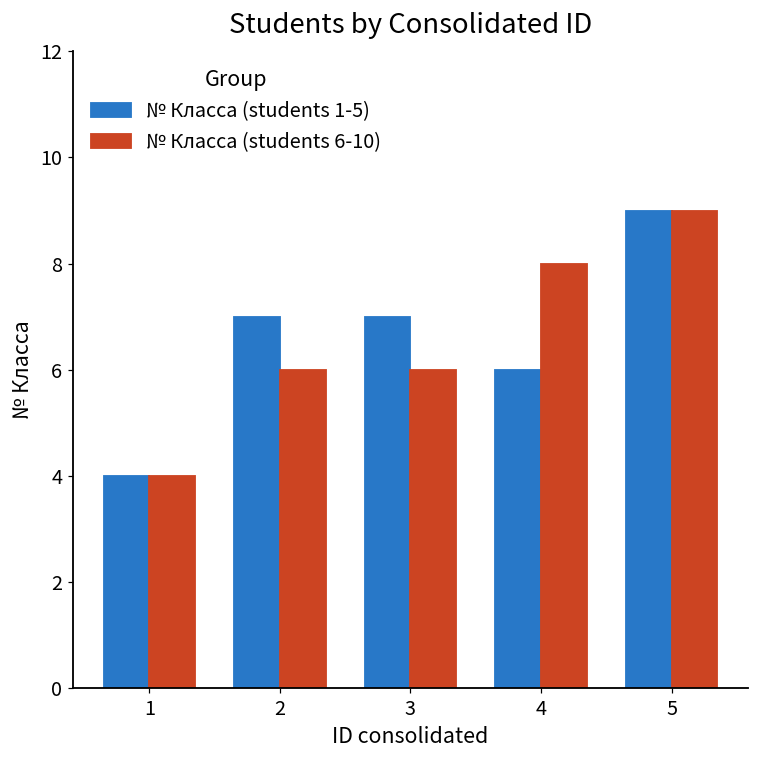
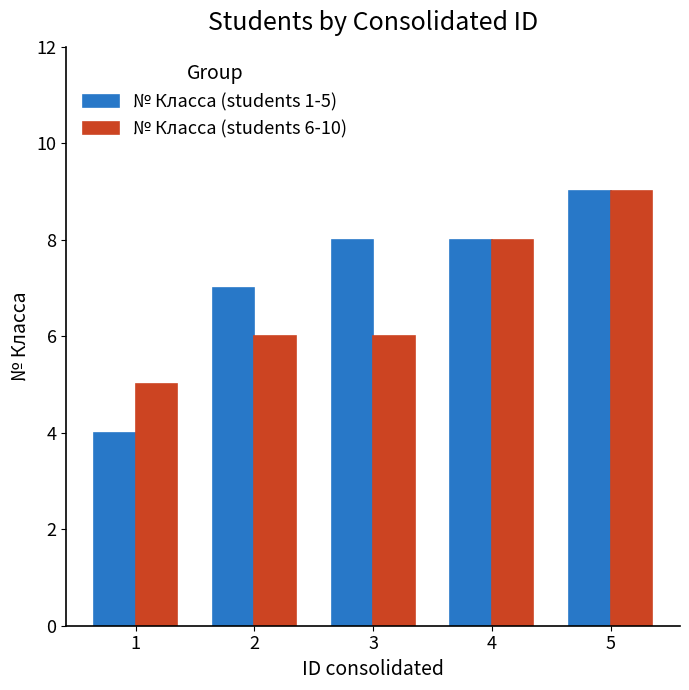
  {
    "№ Класса (students 1-5)": {
      "1": 4,
      "2": 7,
-     "3": 7,
-     "4": 6,
+     "3": 8,
+     "4": 8,
      "5": 9
    },
    "№ Класса (students 6-10)": {
-     "1": 4,
+     "1": 5,
      "2": 6,
      "3": 6,
      "4": 8,
      "5": 9
    }
  }
